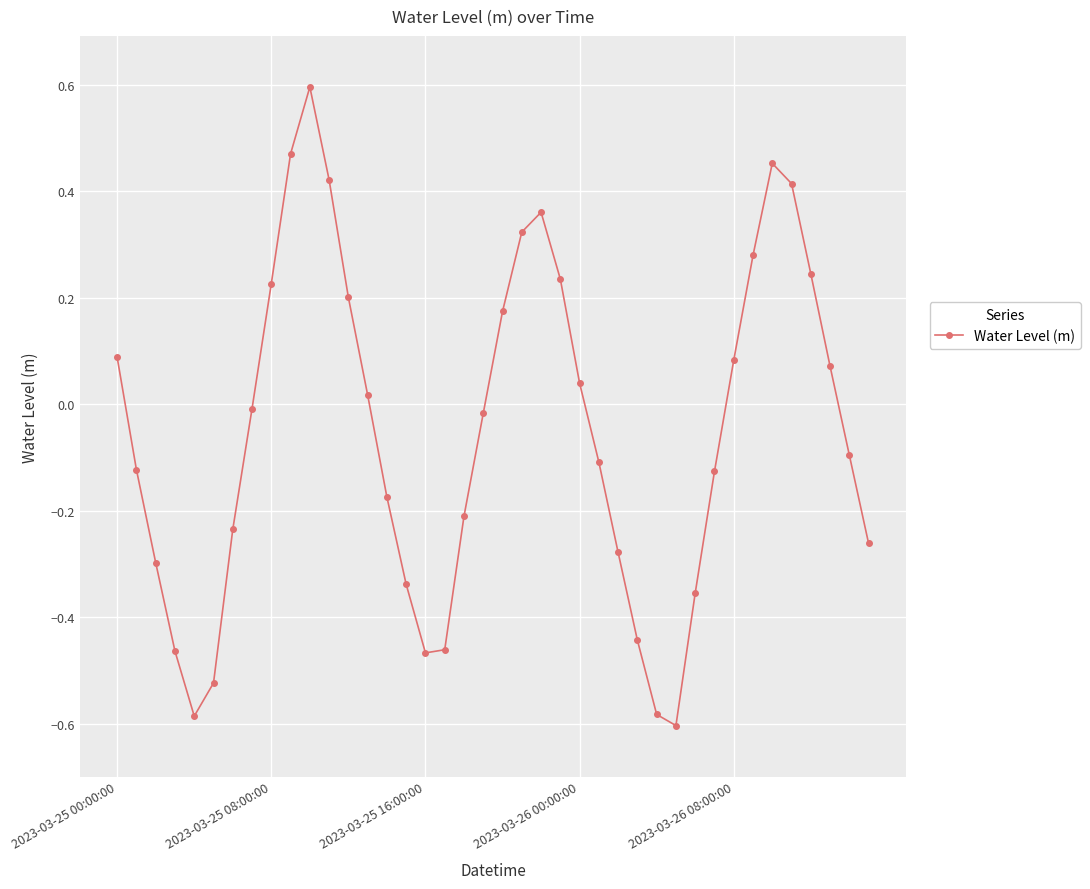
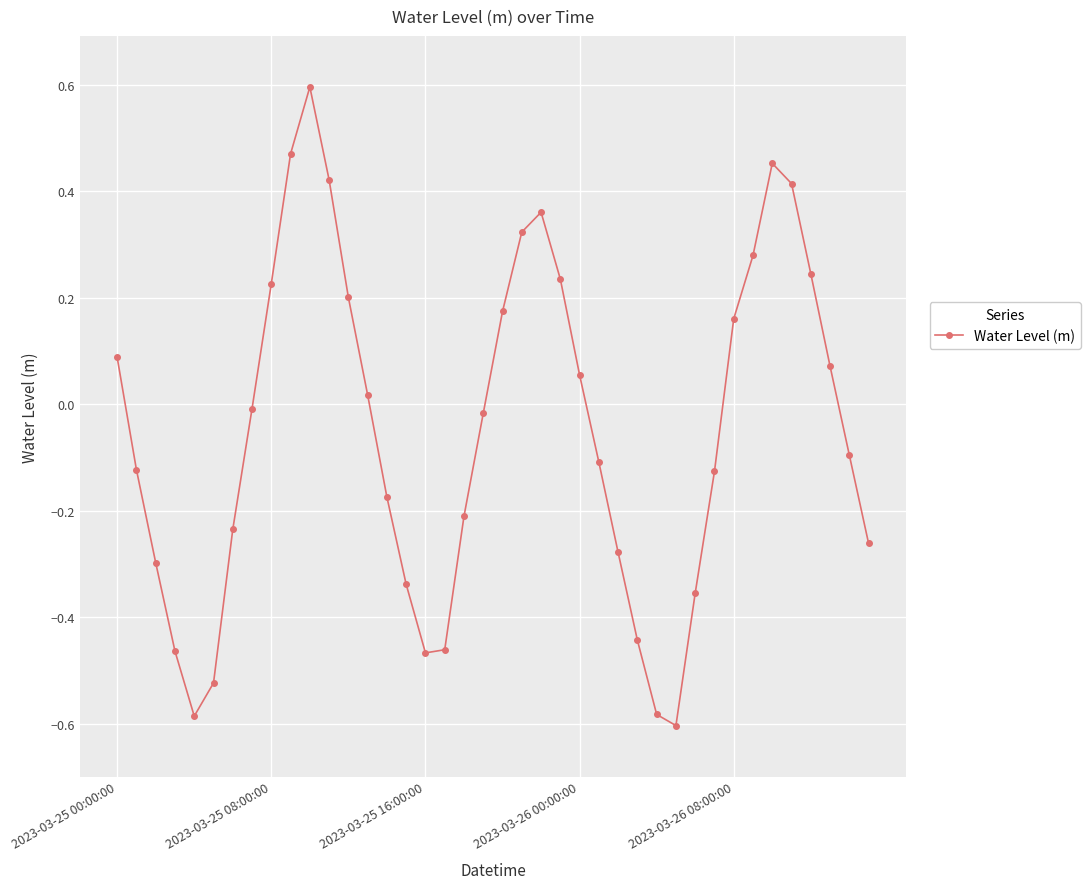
  {
    "2023-03-25 00:00:00": 0.09,
    "2023-03-25 08:00:00": 0.23,
    "2023-03-25 16:00:00": -0.47,
-   "2023-03-26 00:00:00": 0.04,
-   "2023-03-26 08:00:00": 0.08
+   "2023-03-26 00:00:00": 0.05,
+   "2023-03-26 08:00:00": 0.16
  }
